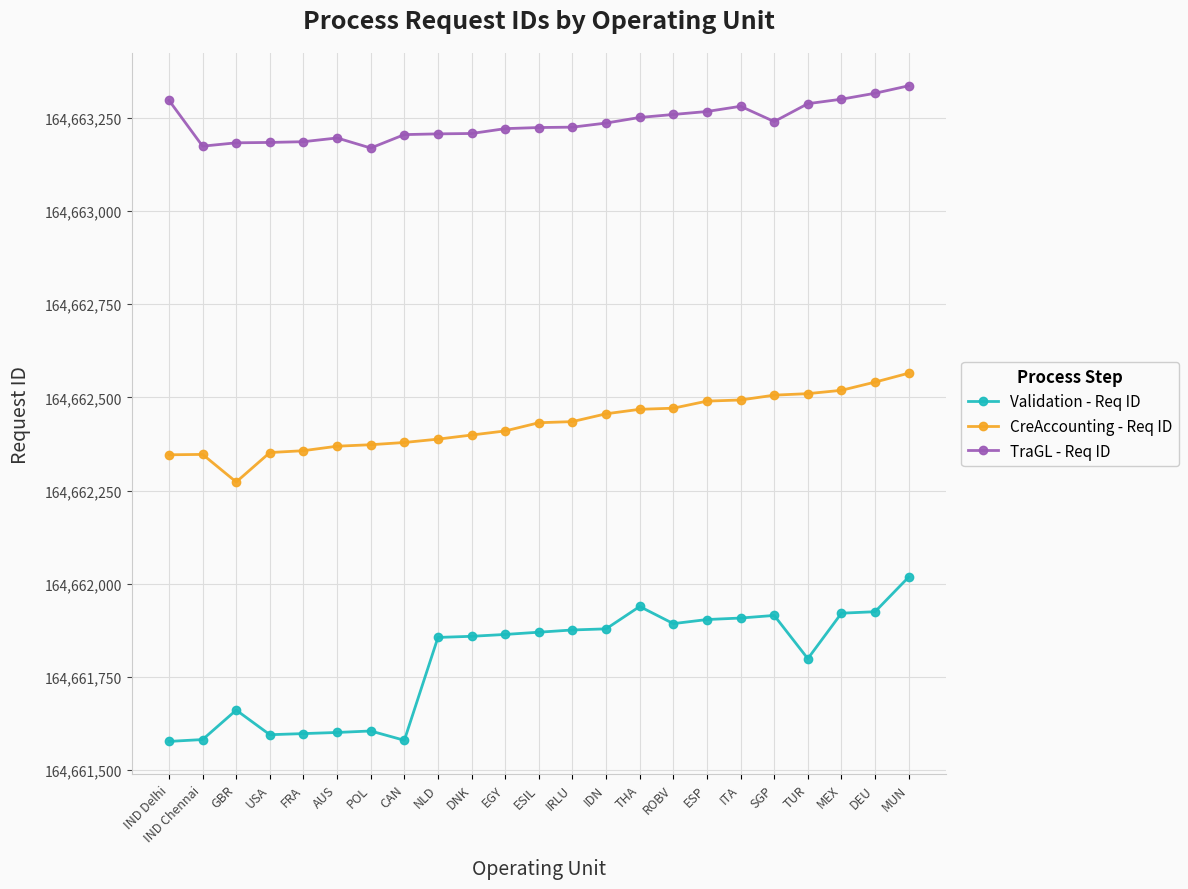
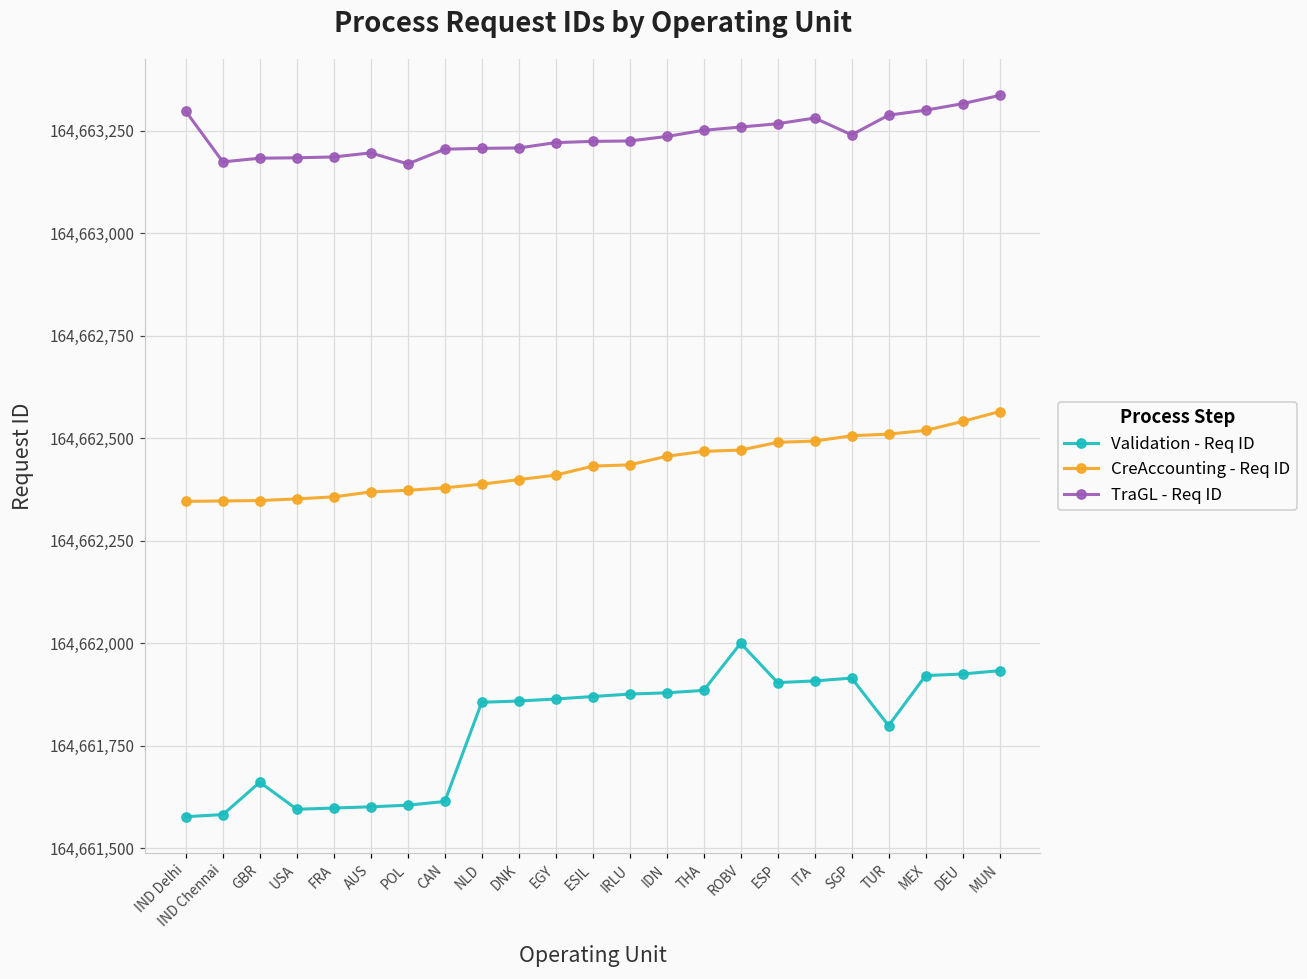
  {
    "Validation - Req ID": {
      "IND Delhi": "164,661,580",
      "IND Chennai": "164,661,580",
      "GBR": "164,661,660",
      "USA": "164,661,600",
      "FRA": "164,661,600",
      "AUS": "164,661,600",
      "POL": "164,661,610",
-     "CAN": "164,661,580",
+     "CAN": "164,661,610",
      "NLD": "164,661,860",
      "DNK": "164,661,860",
      "EGY": "164,661,860",
      "ESIL": "164,661,870",
      "IRLU": "164,661,880",
      "IDN": "164,661,880",
-     "THA": "164,661,940",
-     "ROBV": "164,661,890",
+     "THA": "164,661,890",
+     "ROBV": "164,662,000",
      "ESP": "164,661,900",
      "ITA": "164,661,910",
      "SGP": "164,661,920",
      "TUR": "164,661,800",
      "MEX": "164,661,920",
      "DEU": "164,661,930",
-     "MUN": "164,662,020"
+     "MUN": "164,661,930"
    },
    "CreAccounting - Req ID": {
      "IND Delhi": "164,662,350",
      "IND Chennai": "164,662,350",
-     "GBR": "164,662,270",
+     "GBR": "164,662,350",
      "USA": "164,662,350",
      "FRA": "164,662,360",
      "AUS": "164,662,370",
      "POL": "164,662,370",
      "CAN": "164,662,380",
      "NLD": "164,662,390",
      "DNK": "164,662,400",
      "EGY": "164,662,410",
      "ESIL": "164,662,430",
      "IRLU": "164,662,440",
      "IDN": "164,662,460",
      "THA": "164,662,470",
      "ROBV": "164,662,470",
      "ESP": "164,662,490",
      "ITA": "164,662,490",
      "SGP": "164,662,510",
      "TUR": "164,662,510",
      "MEX": "164,662,520",
      "DEU": "164,662,540",
      "MUN": "164,662,570"
    },
    "TraGL - Req ID": {
      "IND Delhi": "164,663,300",
      "IND Chennai": "164,663,170",
      "GBR": "164,663,180",
      "USA": "164,663,180",
      "FRA": "164,663,190",
      "AUS": "164,663,200",
      "POL": "164,663,170",
      "CAN": "164,663,210",
      "NLD": "164,663,210",
      "DNK": "164,663,210",
      "EGY": "164,663,220",
      "ESIL": "164,663,220",
      "IRLU": "164,663,230",
      "IDN": "164,663,240",
      "THA": "164,663,250",
      "ROBV": "164,663,260",
      "ESP": "164,663,270",
      "ITA": "164,663,280",
      "SGP": "164,663,240",
      "TUR": "164,663,290",
      "MEX": "164,663,300",
      "DEU": "164,663,320",
      "MUN": "164,663,340"
    }
  }
